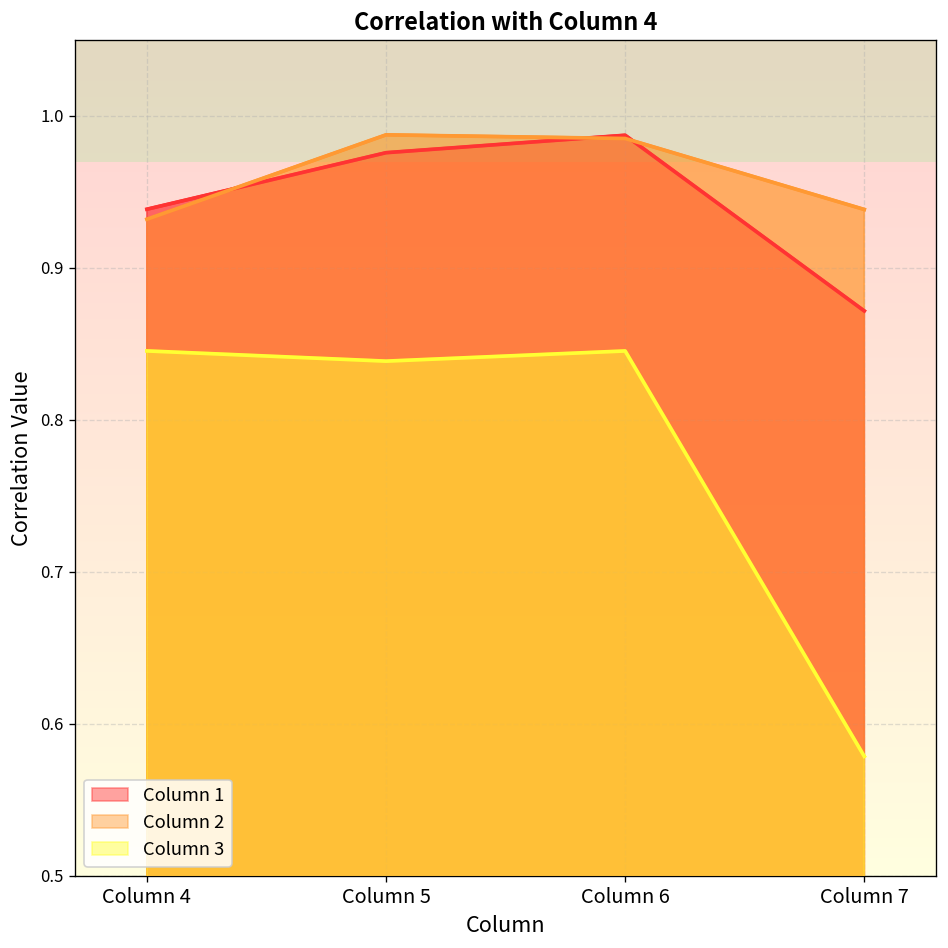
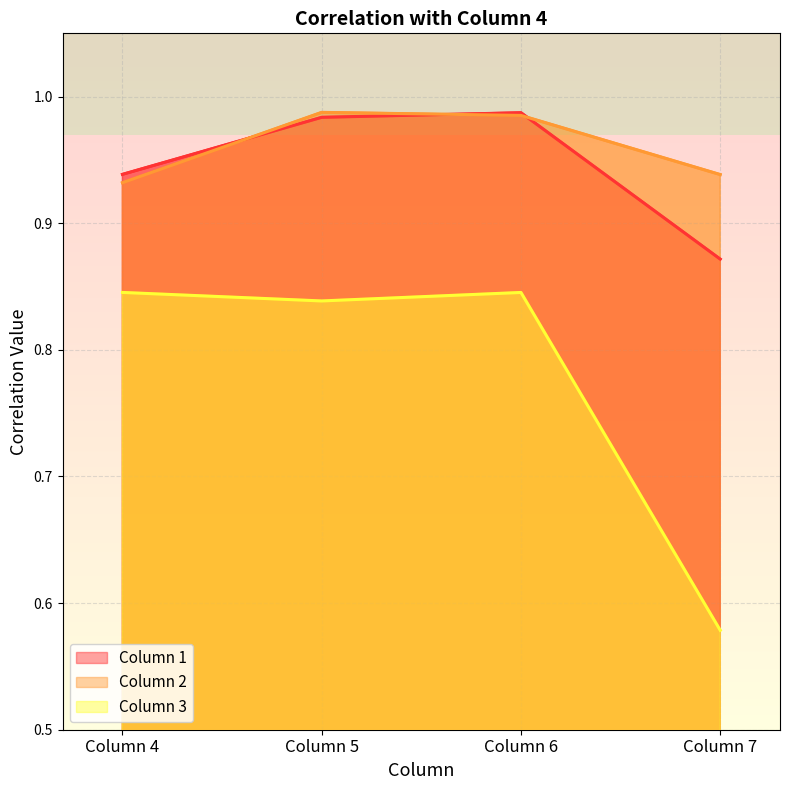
  {
    "Column 1": {
      "Column 4": 0.939,
-     "Column 5": 0.976,
+     "Column 5": 0.984,
      "Column 6": 0.987,
      "Column 7": 0.872
    },
    "Column 2": {
      "Column 4": 0.932,
      "Column 5": 0.988,
      "Column 6": 0.985,
      "Column 7": 0.938
    },
    "Column 3": {
      "Column 4": 0.845,
      "Column 5": 0.839,
      "Column 6": 0.845,
      "Column 7": 0.579
    }
  }
